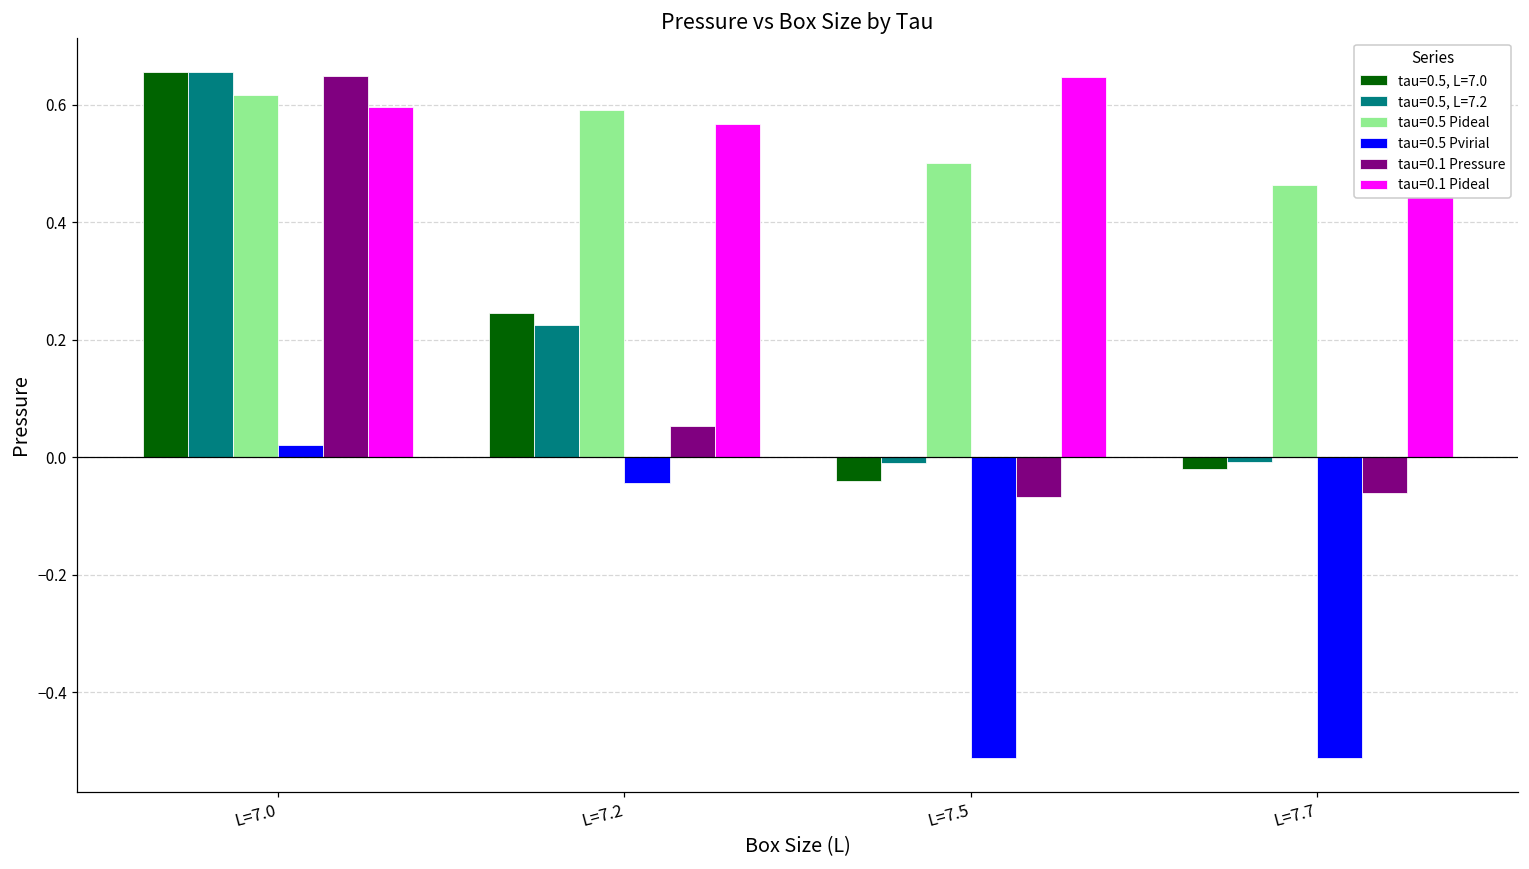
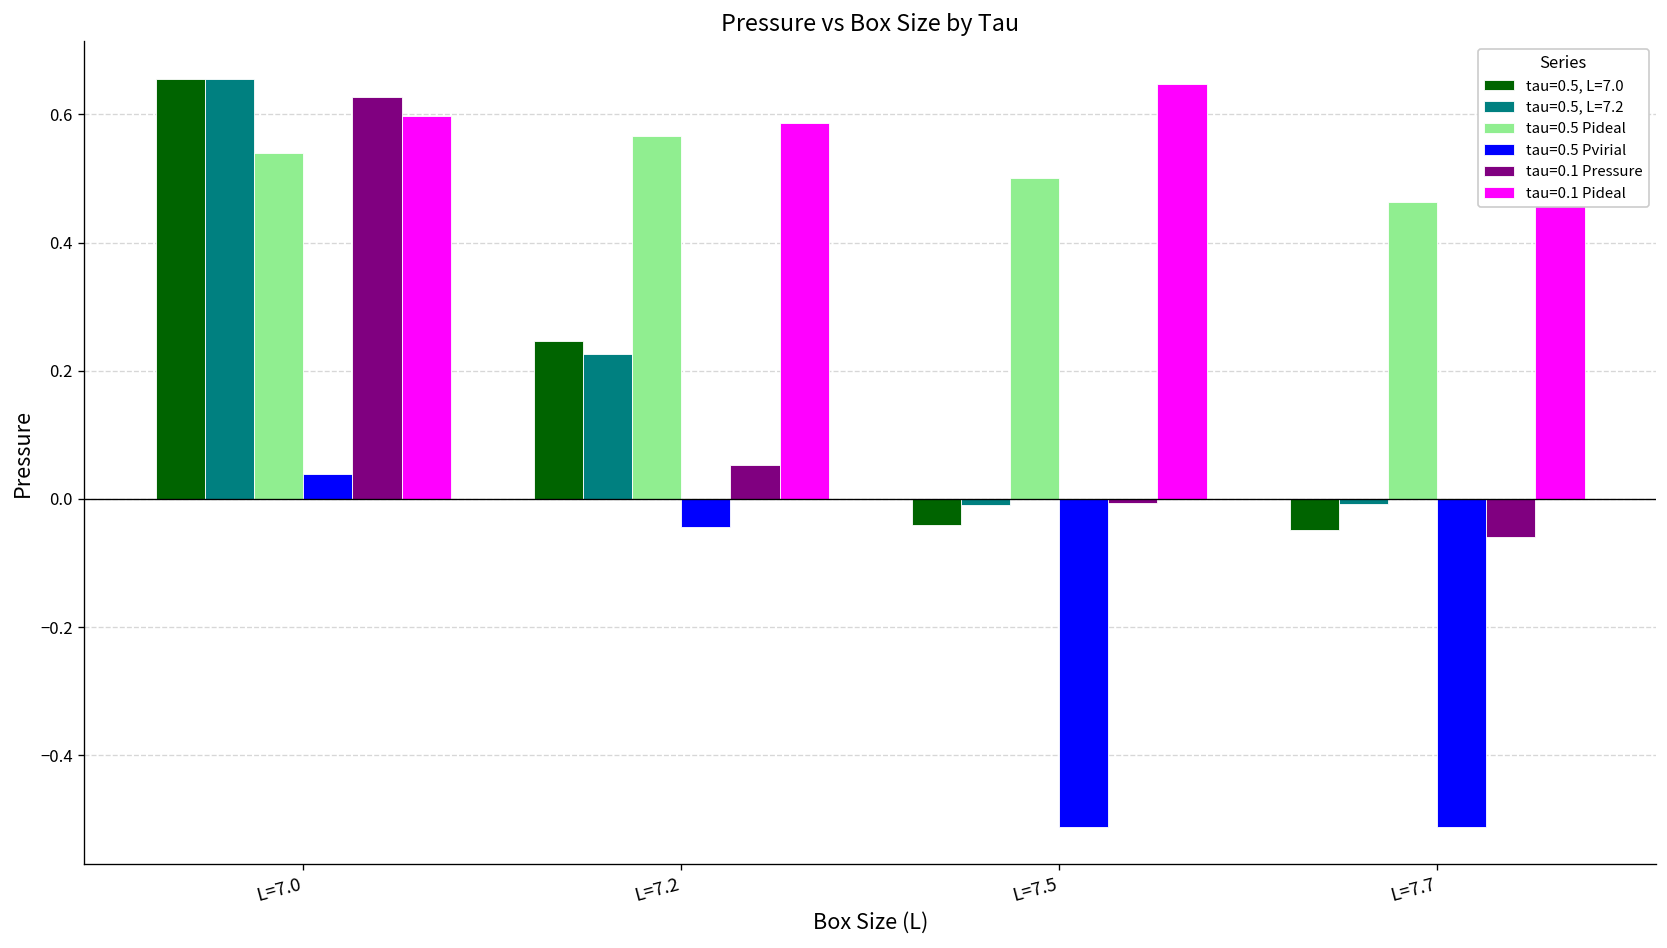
  {
    "tau=0.5, L=7.0": {
      "L=7.0": 0.66,
      "L=7.2": 0.25,
      "L=7.5": -0.04,
-     "L=7.7": -0.02
+     "L=7.7": -0.05
    },
    "tau=0.5, L=7.2": {
      "L=7.0": 0.66,
      "L=7.2": 0.23,
      "L=7.5": -0.01,
      "L=7.7": -0.01
    },
    "tau=0.5 Pideal": {
-     "L=7.0": 0.62,
-     "L=7.2": 0.59,
+     "L=7.0": 0.54,
+     "L=7.2": 0.57,
      "L=7.5": 0.50,
      "L=7.7": 0.46
    },
    "tau=0.5 Pvirial": {
-     "L=7.0": 0.02,
+     "L=7.0": 0.04,
      "L=7.2": -0.04,
      "L=7.5": -0.51,
      "L=7.7": -0.51
    },
    "tau=0.1 Pressure": {
-     "L=7.0": 0.65,
+     "L=7.0": 0.63,
      "L=7.2": 0.05,
-     "L=7.5": -0.07,
+     "L=7.5": -0.01,
      "L=7.7": -0.06
    },
    "tau=0.1 Pideal": {
      "L=7.0": 0.60,
-     "L=7.2": 0.57,
+     "L=7.2": 0.59,
      "L=7.5": 0.65
    }
  }
